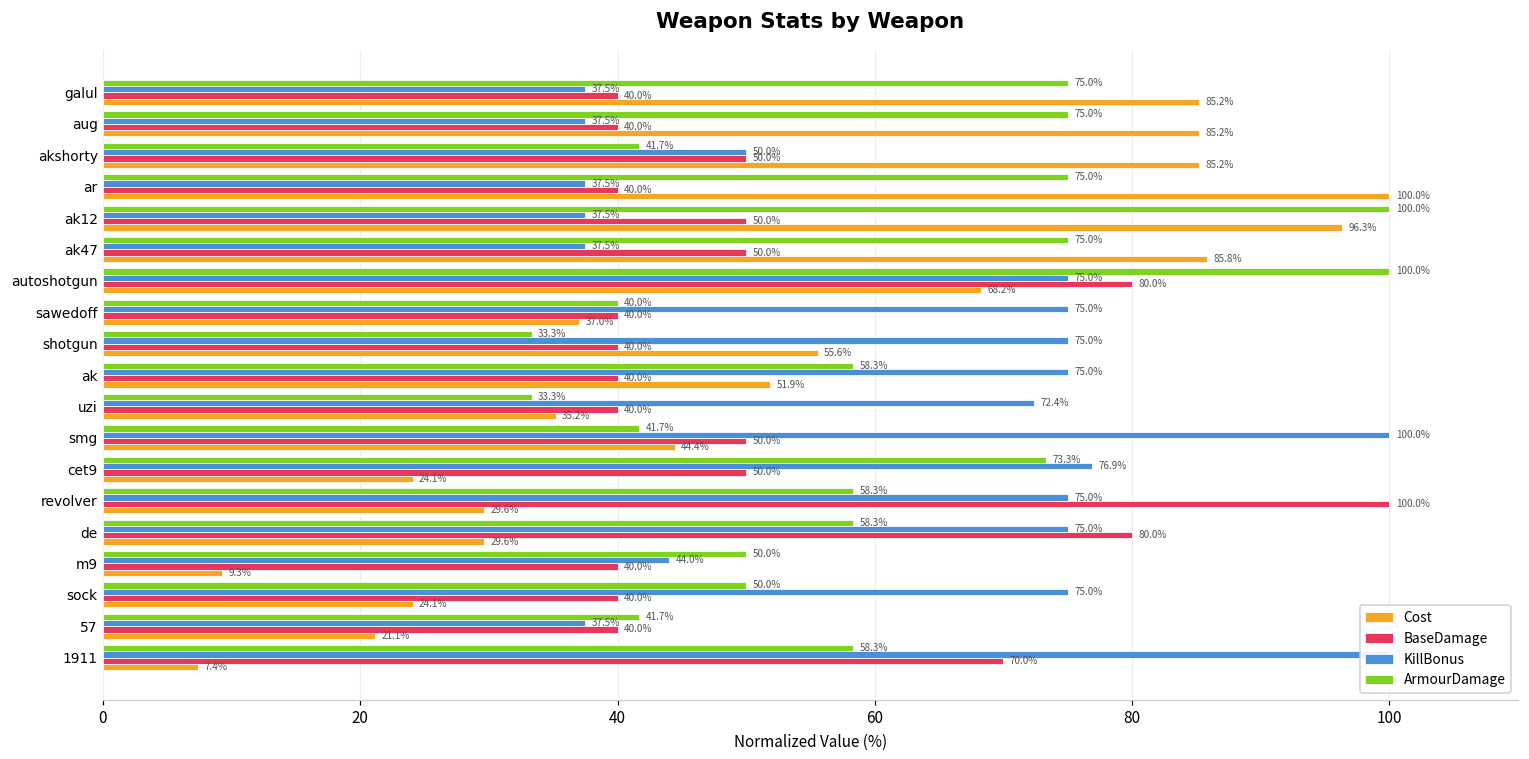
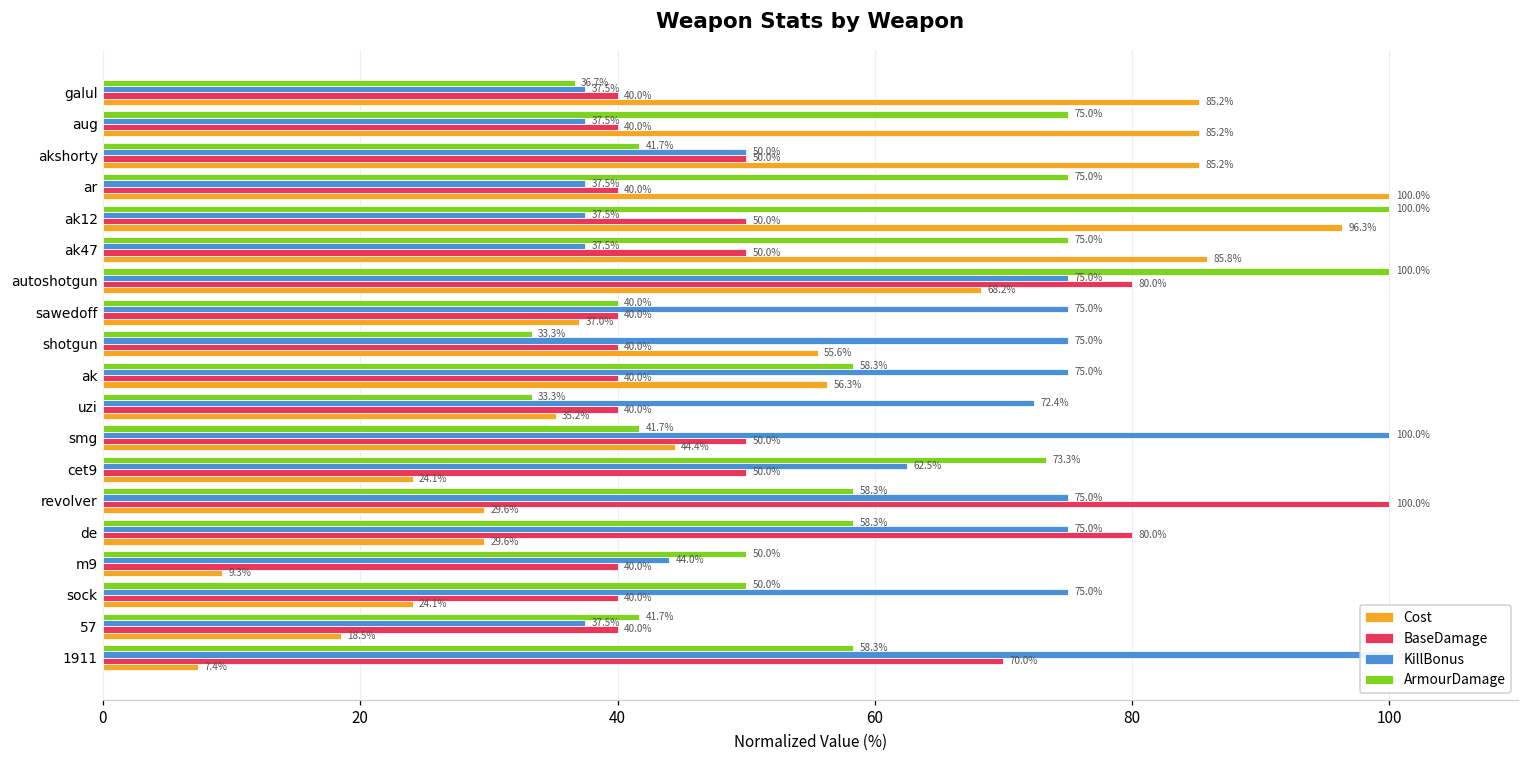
  {
    "Cost": {
      "galul": "85.2%",
      "aug": "85.2%",
      "akshorty": "85.2%",
      "ar": "100.0%",
      "ak12": "96.3%",
      "ak47": "85.8%",
      "autoshotgun": "68.2%",
      "sawedoff": "37.0%",
      "shotgun": "55.6%",
-     "ak": "51.9%",
+     "ak": "56.3%",
      "uzi": "35.2%",
      "smg": "44.4%",
      "cet9": "24.1%",
      "revolver": "29.6%",
      "de": "29.6%",
      "m9": "9.3%",
      "sock": "24.1%",
-     "57": "21.1%",
+     "57": "18.5%",
      "1911": "7.4%"
    },
    "BaseDamage": {
      "galul": "40.0%",
      "aug": "40.0%",
      "ar": "40.0%",
      "ak12": "50.0%",
      "ak47": "50.0%",
      "autoshotgun": "80.0%",
      "sawedoff": "40.0%",
      "shotgun": "40.0%",
      "ak": "40.0%",
      "uzi": "40.0%",
      "smg": "50.0%",
      "cet9": "50.0%",
      "revolver": "100.0%",
      "de": "80.0%",
      "m9": "40.0%",
      "sock": "40.0%",
      "57": "40.0%",
      "1911": "70.0%"
    },
    "KillBonus": {
      "galul": "37.5%",
      "aug": "37.5%",
      "ar": "37.5%",
      "ak12": "37.5%",
      "ak47": "37.5%",
      "autoshotgun": "75.0%",
      "sawedoff": "75.0%",
      "shotgun": "75.0%",
      "ak": "75.0%",
      "uzi": "72.4%",
      "smg": "100.0%",
-     "cet9": "76.9%",
+     "cet9": "62.5%",
      "revolver": "75.0%",
      "de": "75.0%",
      "m9": "44.0%",
      "sock": "75.0%",
      "57": "37.5%"
    },
    "ArmourDamage": {
-     "galul": "75.0%",
+     "galul": "36.7%",
      "aug": "75.0%",
      "akshorty": "41.7%",
      "ar": "75.0%",
      "ak12": "100.0%",
      "ak47": "75.0%",
      "autoshotgun": "100.0%",
      "sawedoff": "40.0%",
      "shotgun": "33.3%",
      "ak": "58.3%",
      "uzi": "33.3%",
      "smg": "41.7%",
      "cet9": "73.3%",
      "revolver": "58.3%",
      "de": "58.3%",
      "m9": "50.0%",
      "sock": "50.0%",
      "57": "41.7%",
      "1911": "58.3%"
    }
  }
